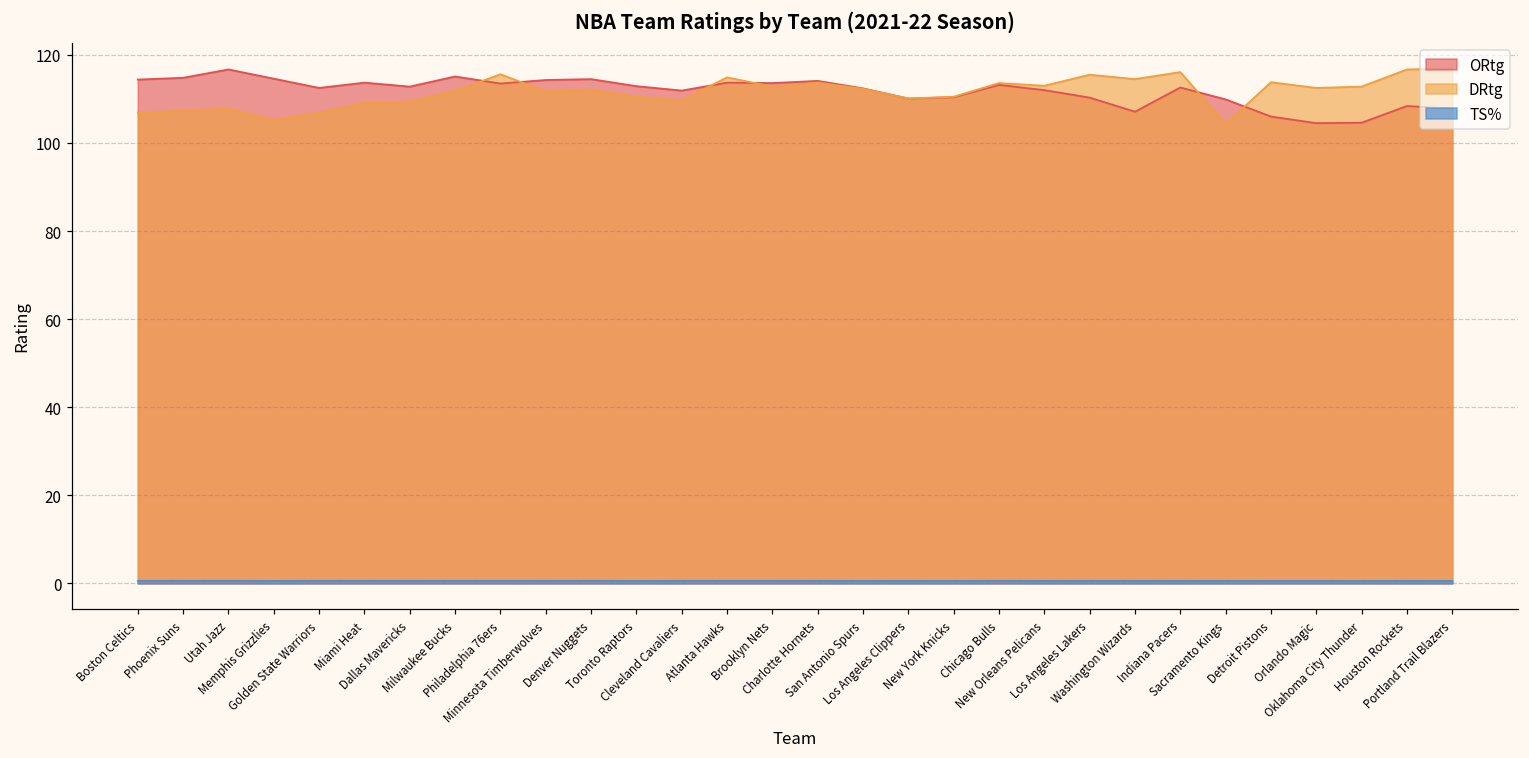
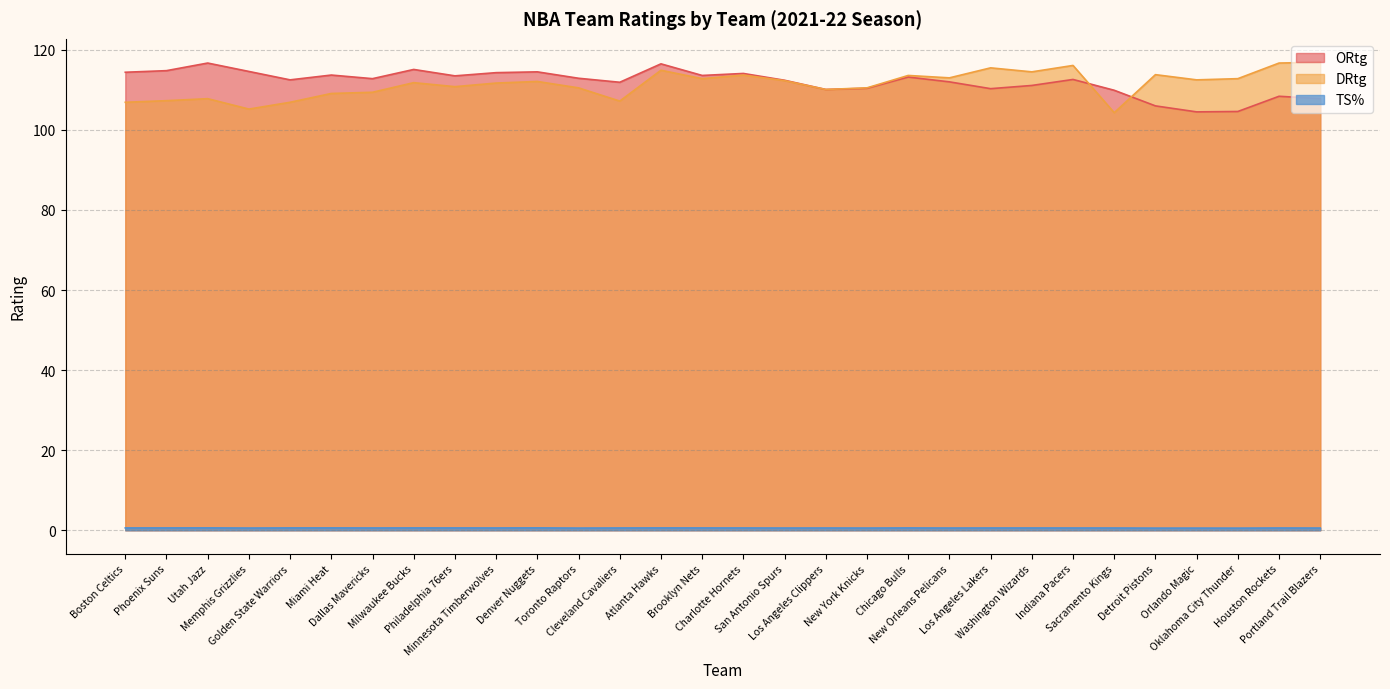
  {
    "ORtg": {
      "Boston Celtics": 114,
      "Phoenix Suns": 115,
      "Utah Jazz": 117,
      "Memphis Grizzlies": 115,
      "Golden State Warriors": 113,
      "Miami Heat": 114,
      "Dallas Mavericks": 113,
      "Milwaukee Bucks": 115,
      "Philadelphia 76ers": 114,
      "Minnesota Timberwolves": 114,
      "Denver Nuggets": 115,
      "Toronto Raptors": 113,
      "Cleveland Cavaliers": 112,
-     "Atlanta Hawks": 114,
+     "Atlanta Hawks": 117,
      "Brooklyn Nets": 114,
      "New Orleans Pelicans": 112,
      "Los Angeles Lakers": 110,
-     "Washington Wizards": 107,
+     "Washington Wizards": 111,
      "Indiana Pacers": 113,
      "Sacramento Kings": 110,
      "Detroit Pistons": 106,
      "Orlando Magic": 105,
      "Oklahoma City Thunder": 105,
      "Houston Rockets": 108
    },
    "DRtg": {
      "Boston Celtics": 107,
      "Phoenix Suns": 107,
      "Utah Jazz": 108,
      "Memphis Grizzlies": 105,
      "Golden State Warriors": 107,
      "Miami Heat": 109,
      "Dallas Mavericks": 109,
      "Milwaukee Bucks": 112,
-     "Philadelphia 76ers": 116,
+     "Philadelphia 76ers": 111,
      "Minnesota Timberwolves": 112,
      "Denver Nuggets": 112,
      "Toronto Raptors": 111,
-     "Cleveland Cavaliers": 110,
+     "Cleveland Cavaliers": 107,
      "Atlanta Hawks": 115,
      "Brooklyn Nets": 113,
      "New Orleans Pelicans": 113,
      "Los Angeles Lakers": 116,
      "Washington Wizards": 115,
      "Indiana Pacers": 116,
      "Sacramento Kings": 104,
      "Detroit Pistons": 114,
      "Orlando Magic": 113,
      "Oklahoma City Thunder": 113,
      "Houston Rockets": 117
    },
    "TS%": {
      "Boston Celtics": 1,
      "Phoenix Suns": 1,
      "Utah Jazz": 1,
      "Memphis Grizzlies": 1,
      "Golden State Warriors": 1,
      "Miami Heat": 1,
      "Dallas Mavericks": 1,
      "Milwaukee Bucks": 1,
      "Philadelphia 76ers": 1,
      "Minnesota Timberwolves": 1,
      "Denver Nuggets": 1,
      "Toronto Raptors": 1,
      "Cleveland Cavaliers": 1,
      "Atlanta Hawks": 1,
      "Brooklyn Nets": 1,
      "Charlotte Hornets": 1,
      "San Antonio Spurs": 1,
      "Los Angeles Clippers": 1,
      "New York Knicks": 1,
      "Chicago Bulls": 1,
      "New Orleans Pelicans": 1,
      "Los Angeles Lakers": 1,
      "Washington Wizards": 1,
      "Indiana Pacers": 1,
      "Sacramento Kings": 1,
      "Detroit Pistons": 1,
      "Orlando Magic": 1,
      "Oklahoma City Thunder": 1,
      "Houston Rockets": 1,
      "Portland Trail Blazers": 1
    }
  }
